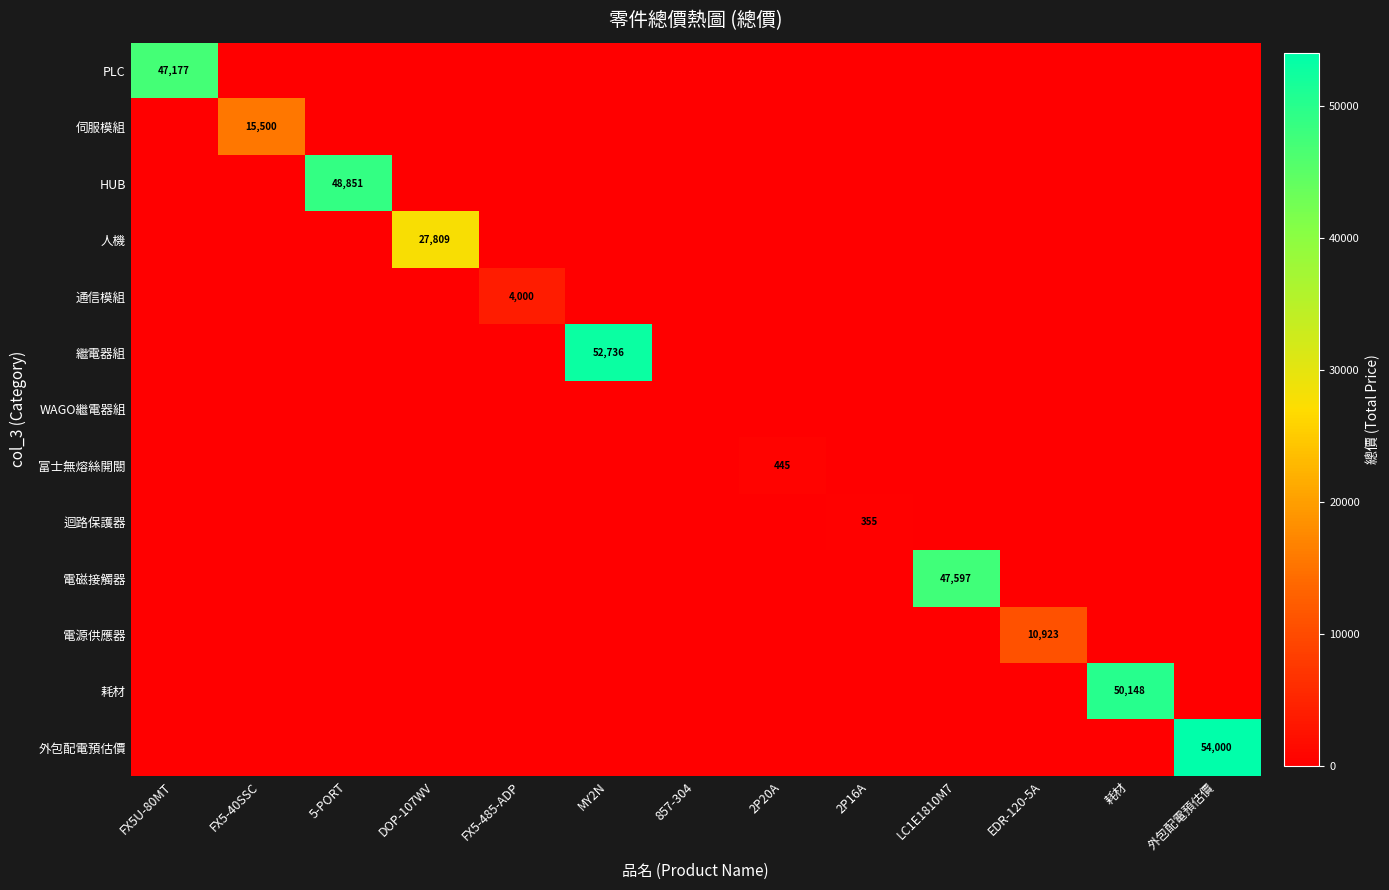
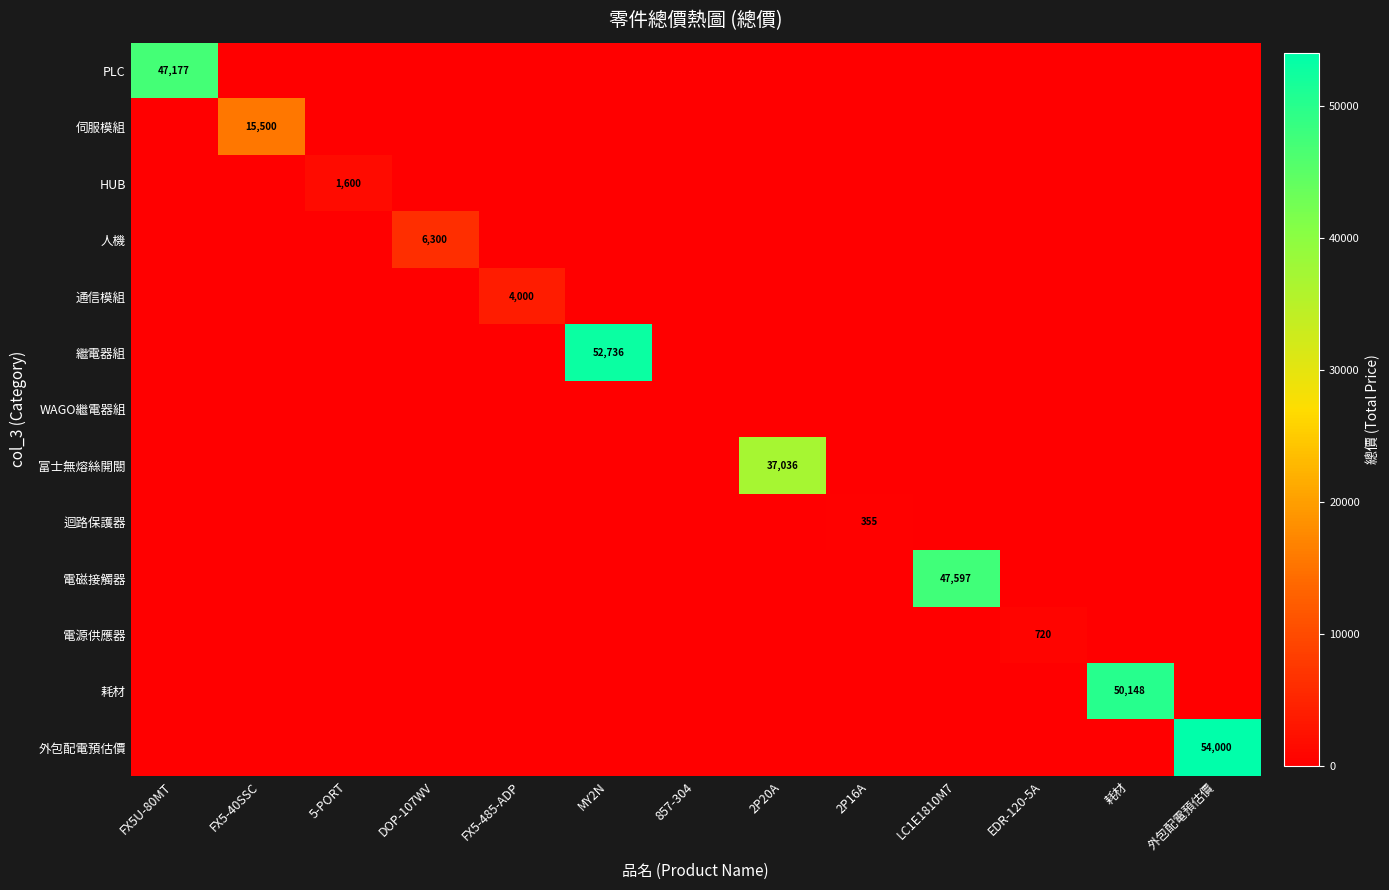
  {
    "PLC": {
      "FX5U-80MT": "47,177"
    },
    "伺服模組": {
      "FX5-40SSC": "15,500"
    },
    "HUB": {
-     "5-PORT": "48,851"
+     "5-PORT": "1,600"
    },
    "人機": {
-     "DOP-107WV": "27,809"
+     "DOP-107WV": "6,300"
    },
    "通信模組": {
      "FX5-485-ADP": "4,000"
    },
    "繼電器組": {
      "MY2N": "52,736"
    },
    "富士無熔絲開關": {
-     "2P20A": "445"
+     "2P20A": "37,036"
    },
    "迴路保護器": {
      "2P16A": "355"
    },
    "電磁接觸器": {
      "LC1E1810M7": "47,597"
    },
    "電源供應器": {
-     "EDR-120-5A": "10,923"
+     "EDR-120-5A": "720"
    },
    "耗材": {
      "耗材": "50,148"
    },
    "外包配電預估價": {
      "外包配電預估價": "54,000"
    }
  }
